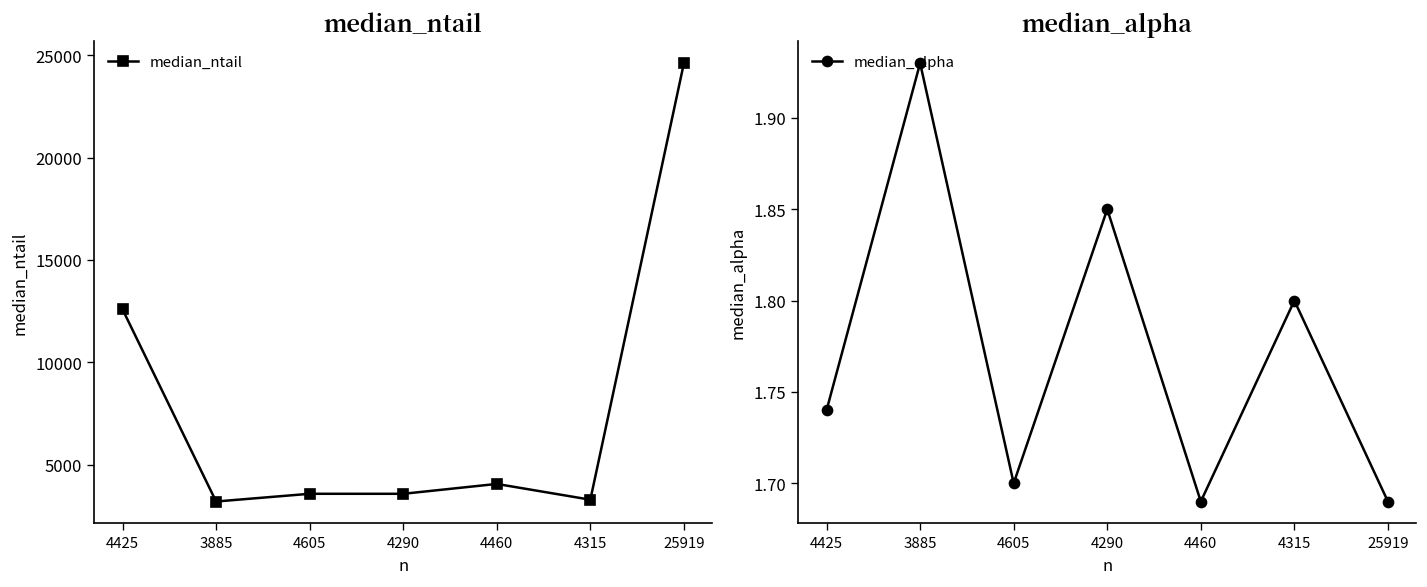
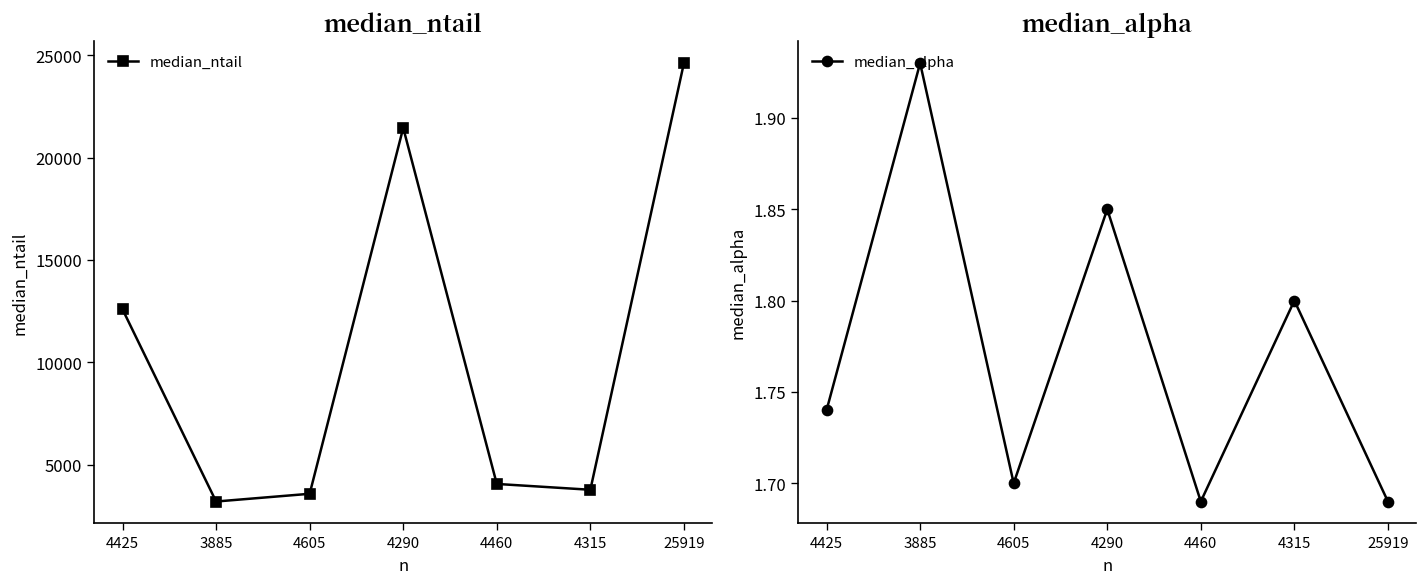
  {
    "median_ntail": {
      "4425": 12600,
      "3885": 3200,
      "4605": 3600,
-     "4290": 3600,
+     "4290": 21500,
      "4460": 4100,
-     "4315": 3300,
+     "4315": 3800,
      "25919": 24600
    },
    "median_alpha": {
      "4425": 1.740,
      "3885": 1.930,
      "4605": 1.700,
      "4290": 1.850,
      "4460": 1.690,
      "4315": 1.800,
      "25919": 1.690
    }
  }
